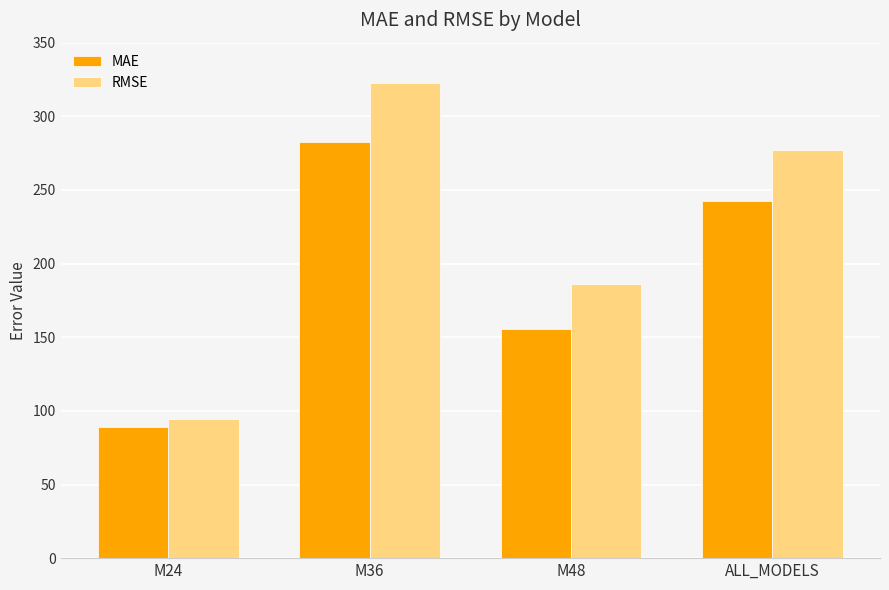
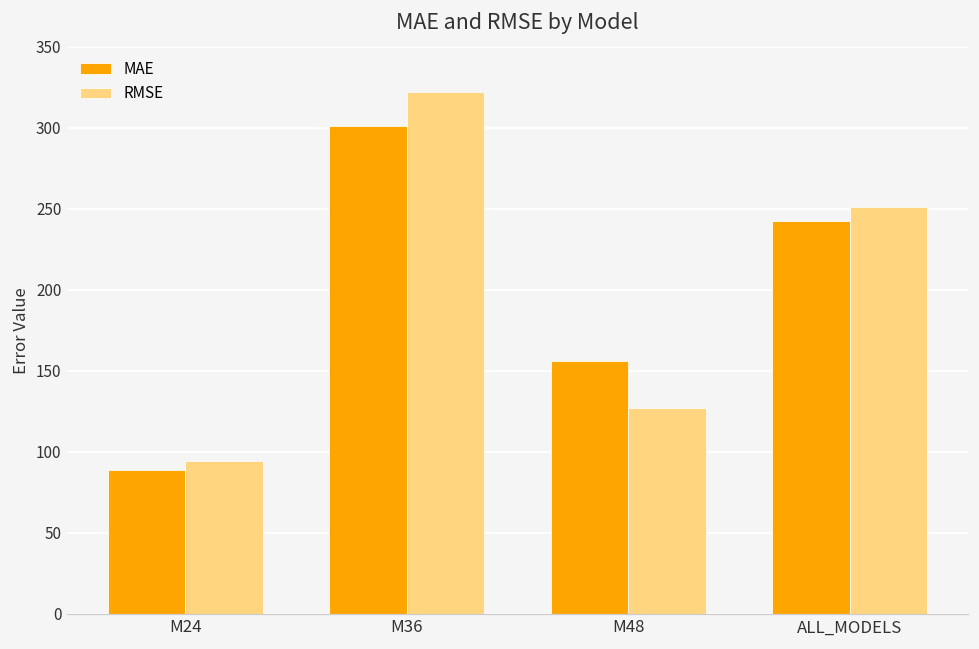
  {
    "MAE": {
      "M24": 89,
-     "M36": 282,
+     "M36": 301,
      "M48": 156,
      "ALL_MODELS": 242
    },
    "RMSE": {
      "M24": 95,
      "M36": 322,
-     "M48": 186,
-     "ALL_MODELS": 277
+     "M48": 127,
+     "ALL_MODELS": 251
    }
  }
